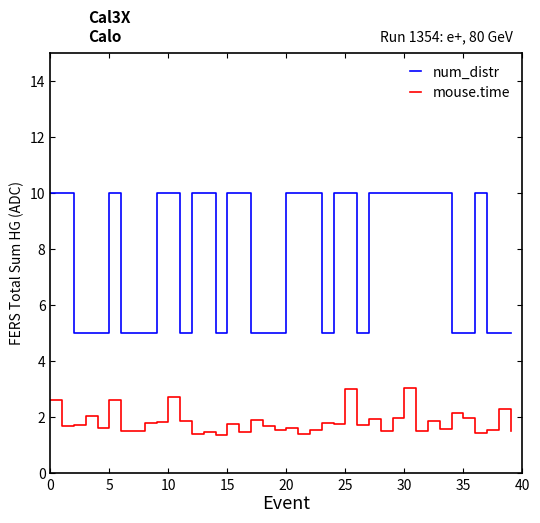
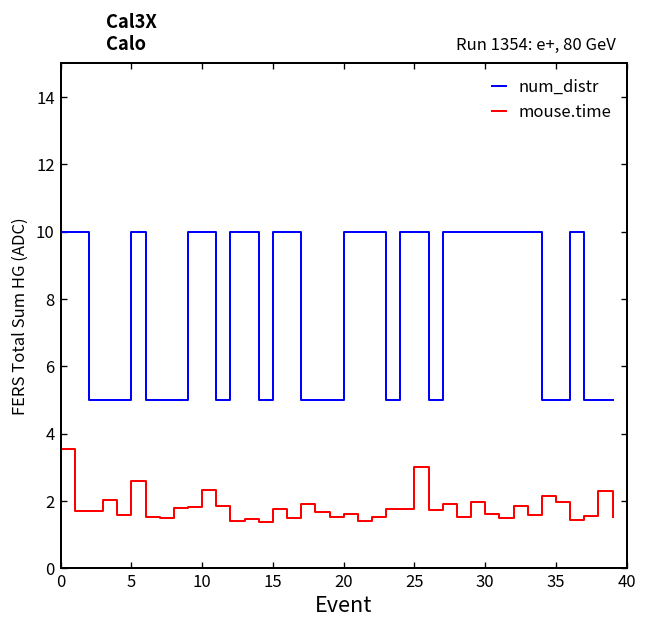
  {
    "num_distr": {
      "0": 10.0,
      "5": 10.0,
      "10": 10.0,
      "15": 10.0,
      "20": 10.0,
      "25": 10.0,
      "30": 10.0,
      "35": 5.0
    },
    "mouse.time": {
-     "0": 2.6,
+     "0": 3.5,
      "5": 2.6,
-     "10": 2.7,
+     "10": 2.3,
      "15": 1.8,
      "20": 1.6,
      "25": 3.0,
-     "30": 3.1,
+     "30": 1.6,
      "35": 2.0
    }
  }
